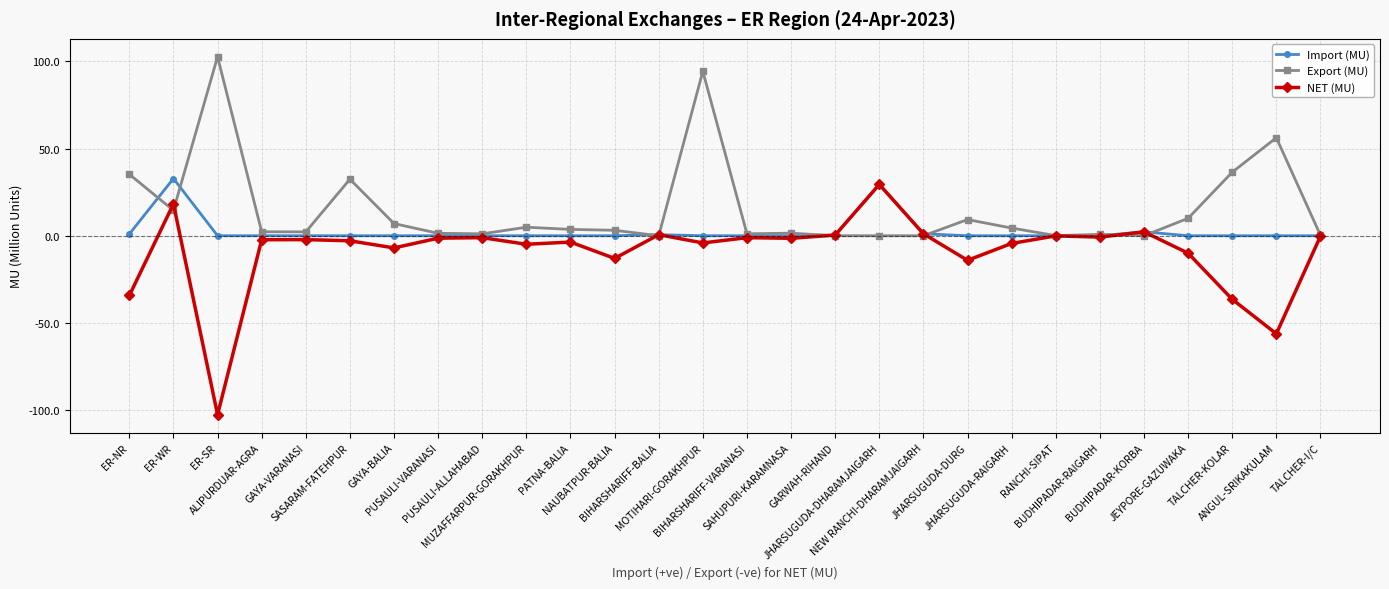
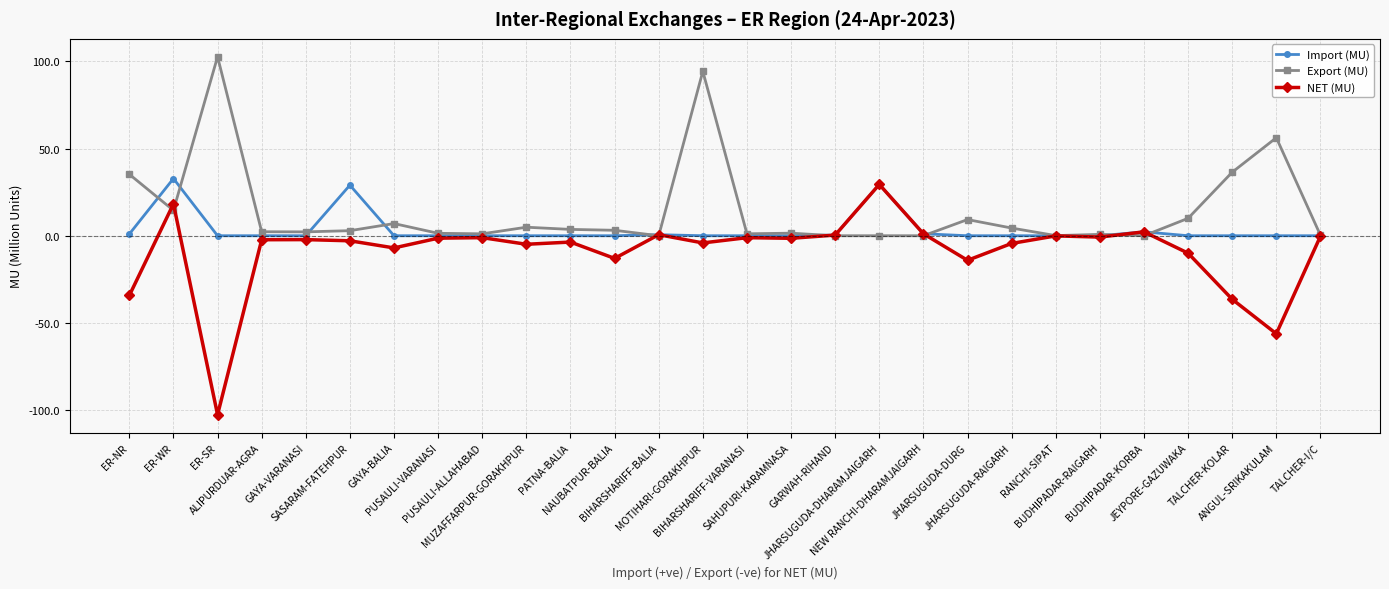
  {
    "Import (MU)": {
      "ER-NR": 1,
      "ER-WR": 33,
      "ER-SR": 0,
      "ALIPURDUAR-AGRA": 0,
      "GAYA-VARANASI": 0,
-     "SASARAM-FATEHPUR": 0,
+     "SASARAM-FATEHPUR": 29,
      "GAYA-BALIA": 0,
      "MUZAFFARPUR-GORAKHPUR": 0,
      "PATNA-BALIA": 0,
      "NAUBATPUR-BALIA": 0,
      "MOTIHARI-GORAKHPUR": 0,
      "JHARSUGUDA-DURG": 0,
      "JHARSUGUDA-RAIGARH": 0,
      "JEYPORE-GAZUWAKA": 0,
      "TALCHER-KOLAR": 0,
      "ANGUL-SRIKAKULAM": 0
    },
    "Export (MU)": {
      "ER-NR": 35,
      "ER-WR": 15,
      "ER-SR": 103,
      "ALIPURDUAR-AGRA": 2,
      "GAYA-VARANASI": 2,
-     "SASARAM-FATEHPUR": 32,
+     "SASARAM-FATEHPUR": 3,
      "GAYA-BALIA": 7,
      "MUZAFFARPUR-GORAKHPUR": 5,
      "PATNA-BALIA": 4,
      "NAUBATPUR-BALIA": 3,
      "MOTIHARI-GORAKHPUR": 94,
      "JHARSUGUDA-DHARAMJAIGARH": 0,
      "JHARSUGUDA-DURG": 9,
      "JHARSUGUDA-RAIGARH": 4,
      "BUDHIPADAR-KORBA": 0,
      "JEYPORE-GAZUWAKA": 10,
      "TALCHER-KOLAR": 36,
      "ANGUL-SRIKAKULAM": 56
    },
    "NET (MU)": {
      "ER-NR": -34,
      "ER-WR": 18,
      "ER-SR": -103,
      "ALIPURDUAR-AGRA": -2,
      "GAYA-VARANASI": -2,
      "SASARAM-FATEHPUR": -3,
      "GAYA-BALIA": -7,
      "MUZAFFARPUR-GORAKHPUR": -5,
      "PATNA-BALIA": -4,
      "NAUBATPUR-BALIA": -13,
      "MOTIHARI-GORAKHPUR": -4,
      "SAHUPURI-KARAMNASA": -1,
      "JHARSUGUDA-DURG": -14,
      "JHARSUGUDA-RAIGARH": -4,
      "JEYPORE-GAZUWAKA": -10,
      "TALCHER-KOLAR": -36,
      "ANGUL-SRIKAKULAM": -56
    }
  }
